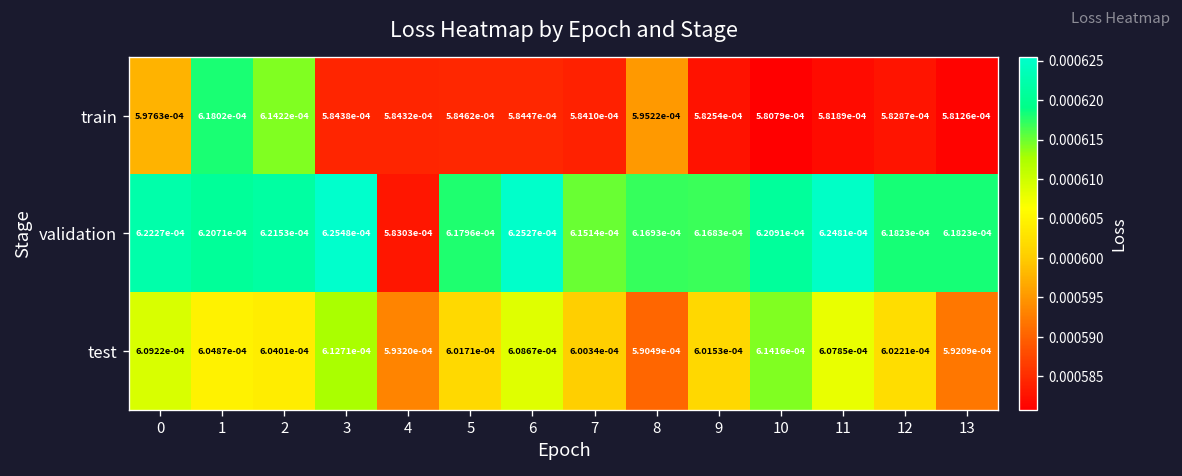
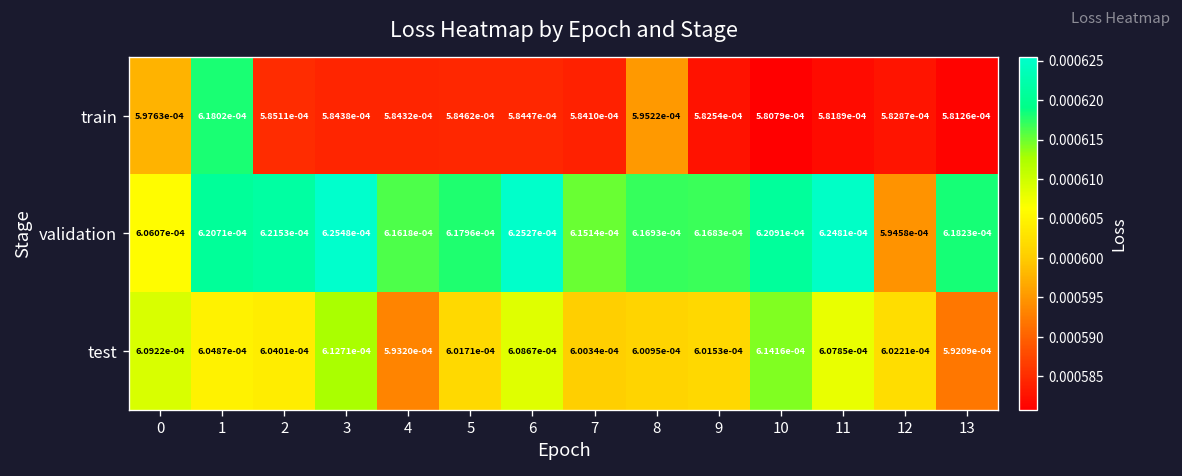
  {
    "train": {
      "0": "5.9763e-04",
      "1": "6.1802e-04",
-     "2": "6.1422e-04",
+     "2": "5.8511e-04",
      "3": "5.8438e-04",
      "4": "5.8432e-04",
      "5": "5.8462e-04",
      "6": "5.8447e-04",
      "7": "5.8410e-04",
      "8": "5.9522e-04",
      "9": "5.8254e-04",
      "10": "5.8079e-04",
      "11": "5.8189e-04",
      "12": "5.8287e-04",
      "13": "5.8126e-04"
    },
    "validation": {
-     "0": "6.2227e-04",
+     "0": "6.0607e-04",
      "1": "6.2071e-04",
      "2": "6.2153e-04",
      "3": "6.2548e-04",
-     "4": "5.8303e-04",
+     "4": "6.1618e-04",
      "5": "6.1796e-04",
      "6": "6.2527e-04",
      "7": "6.1514e-04",
      "8": "6.1693e-04",
      "9": "6.1683e-04",
      "10": "6.2091e-04",
      "11": "6.2481e-04",
-     "12": "6.1823e-04",
+     "12": "5.9458e-04",
      "13": "6.1823e-04"
    },
    "test": {
      "0": "6.0922e-04",
      "1": "6.0487e-04",
      "2": "6.0401e-04",
      "3": "6.1271e-04",
      "4": "5.9320e-04",
      "5": "6.0171e-04",
      "6": "6.0867e-04",
      "7": "6.0034e-04",
-     "8": "5.9049e-04",
+     "8": "6.0095e-04",
      "9": "6.0153e-04",
      "10": "6.1416e-04",
      "11": "6.0785e-04",
      "12": "6.0221e-04",
      "13": "5.9209e-04"
    }
  }
